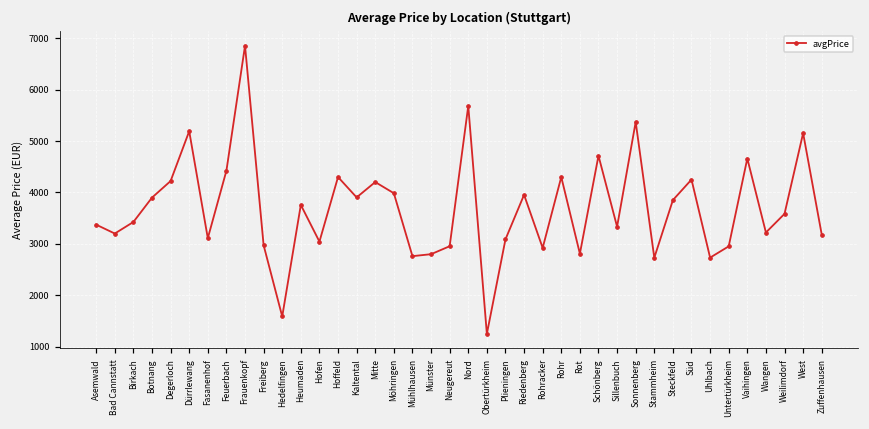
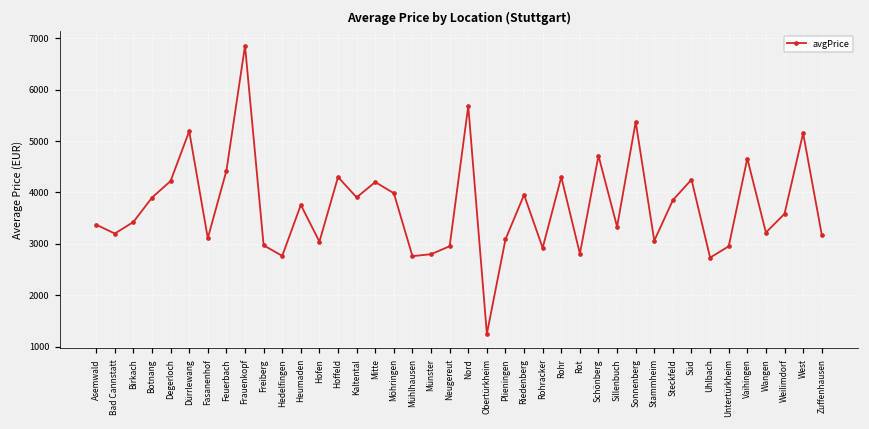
  {
    "Asemwald": 3400,
    "Bad Cannstatt": 3200,
    "Birkach": 3400,
    "Botnang": 3900,
    "Degerloch": 4200,
    "Dürrlewang": 5200,
    "Fasanenhof": 3100,
    "Feuerbach": 4400,
    "Frauenkopf": 6900,
    "Freiberg": 3000,
-   "Hedelfingen": 1600,
+   "Hedelfingen": 2800,
    "Heumaden": 3800,
    "Hofen": 3000,
    "Hoffeld": 4300,
    "Kaltental": 3900,
    "Mitte": 4200,
    "Möhringen": 4000,
    "Mühlhausen": 2800,
    "Münster": 2800,
    "Neugereut": 3000,
    "Nord": 5700,
    "Obertürkheim": 1200,
    "Plieningen": 3100,
    "Riedenberg": 4000,
    "Rohracker": 2900,
    "Rohr": 4300,
    "Rot": 2800,
    "Schönberg": 4700,
    "Sillenbuch": 3300,
    "Sonnenberg": 5400,
-   "Stammheim": 2700,
+   "Stammheim": 3100,
    "Steckfeld": 3900,
    "Süd": 4300,
    "Uhlbach": 2700,
    "Untertürkheim": 3000,
    "Vaihingen": 4700,
    "Wangen": 3200,
    "Weilimdorf": 3600,
    "West": 5200,
    "Zuffenhausen": 3200
  }
